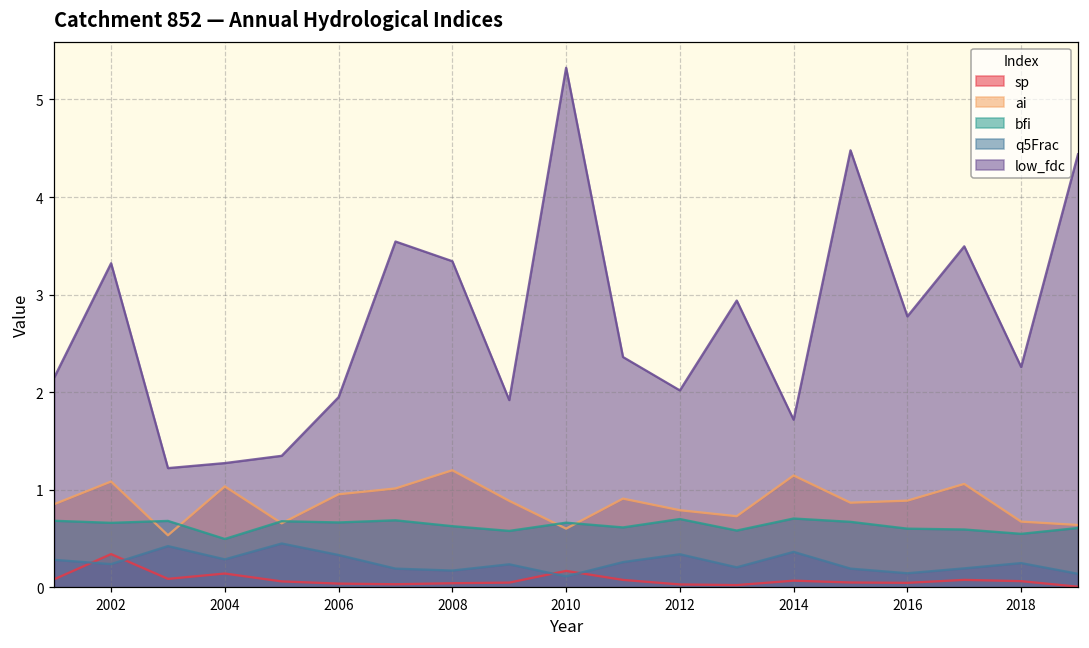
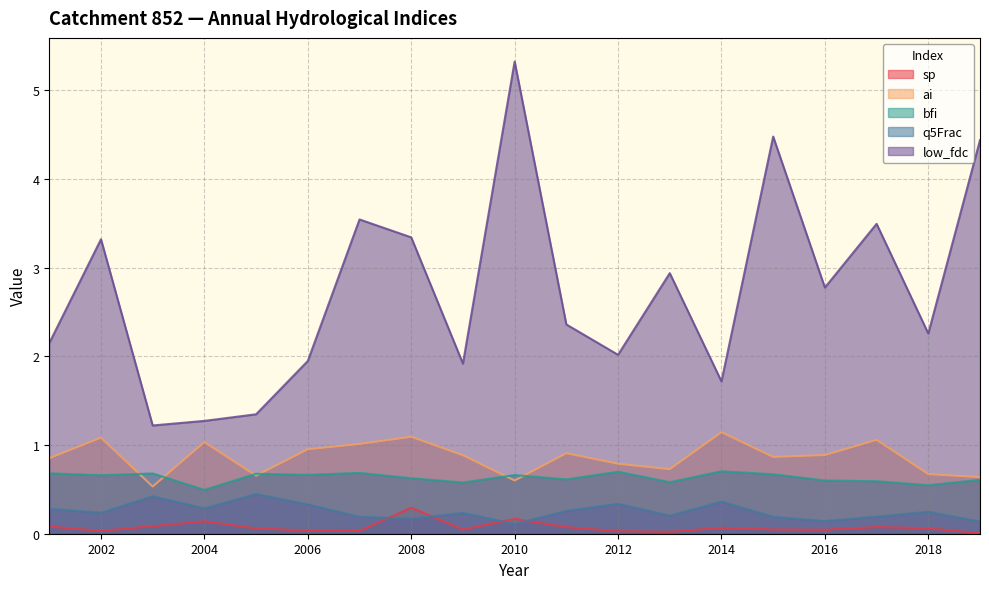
  {
    "sp": {
-     "2002": 0.3,
+     "2002": 0.0,
      "2004": 0.1,
      "2006": 0.0,
-     "2008": 0.0,
+     "2008": 0.3,
      "2010": 0.2,
      "2012": 0.0,
      "2014": 0.1,
      "2016": 0.0,
      "2018": 0.1
    },
    "ai": {
      "2002": 1.1,
      "2004": 1.0,
      "2006": 1.0,
-     "2008": 1.2,
+     "2008": 1.1,
      "2010": 0.6,
      "2012": 0.8,
      "2014": 1.1,
      "2016": 0.9,
      "2018": 0.7
    }
  }
